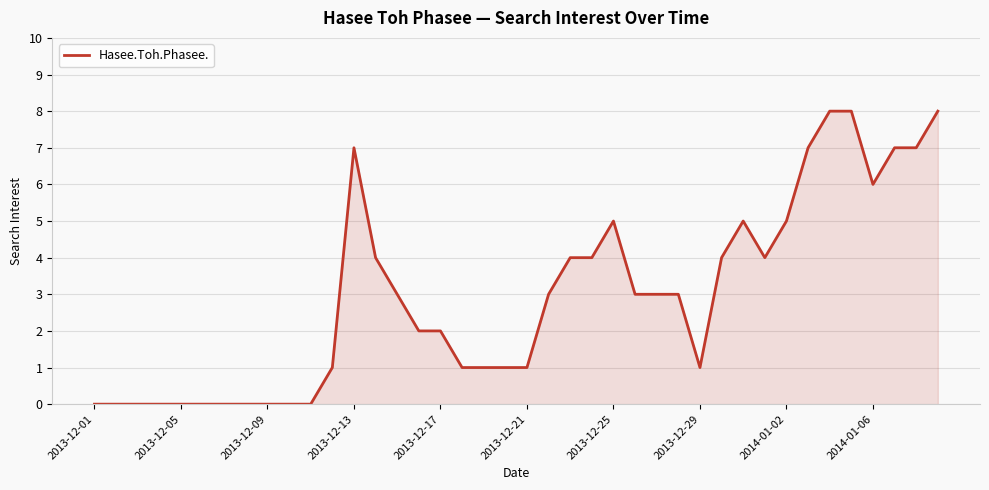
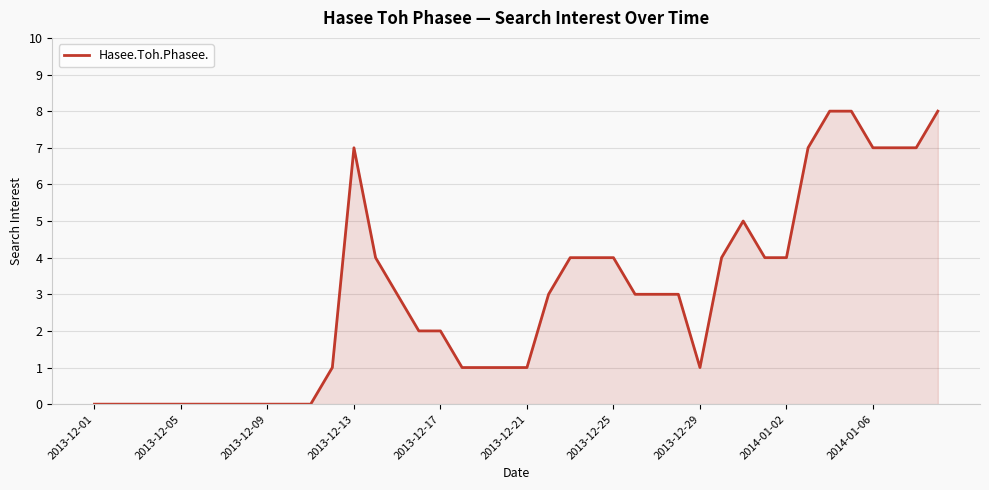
  {
    "2013-12-01": 0,
    "2013-12-05": 0,
    "2013-12-09": 0,
    "2013-12-13": 7,
    "2013-12-17": 2,
    "2013-12-21": 1,
-   "2013-12-25": 5,
+   "2013-12-25": 4,
    "2013-12-29": 1,
-   "2014-01-02": 5,
-   "2014-01-06": 6
+   "2014-01-02": 4,
+   "2014-01-06": 7
  }
